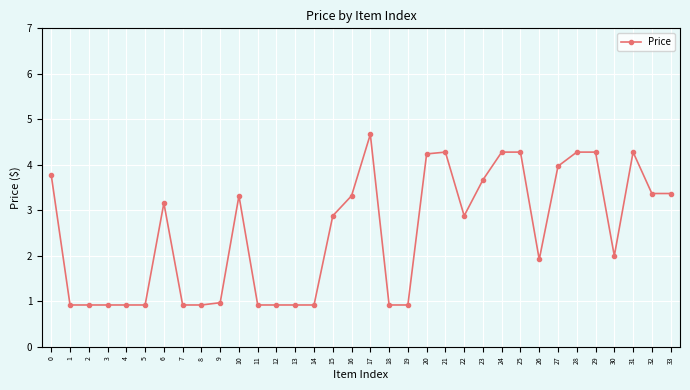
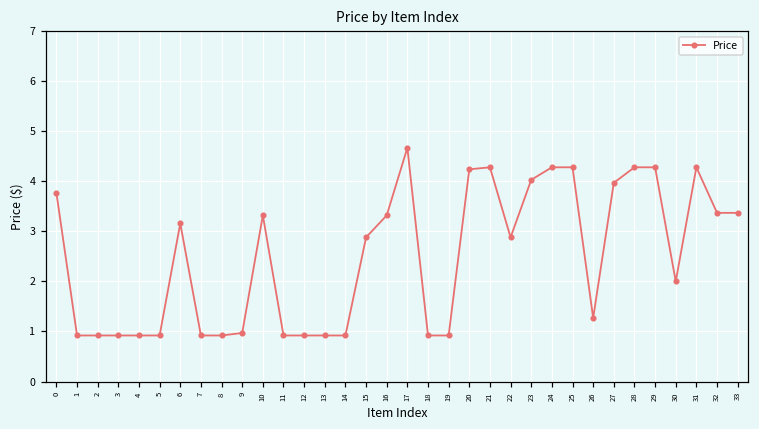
  {
    "0": 3.8,
    "1": 0.9,
    "2": 0.9,
    "3": 0.9,
    "4": 0.9,
    "5": 0.9,
    "6": 3.2,
    "7": 0.9,
    "8": 0.9,
    "9": 1.0,
    "10": 3.3,
    "11": 0.9,
    "12": 0.9,
    "13": 0.9,
    "14": 0.9,
    "15": 2.9,
    "16": 3.3,
    "17": 4.7,
    "18": 0.9,
    "19": 0.9,
    "20": 4.2,
    "21": 4.3,
    "22": 2.9,
-   "23": 3.7,
+   "23": 4.0,
    "24": 4.3,
    "25": 4.3,
-   "26": 1.9,
+   "26": 1.3,
    "27": 4.0,
    "28": 4.3,
    "29": 4.3,
    "30": 2.0,
    "31": 4.3,
    "32": 3.4,
    "33": 3.4
  }
